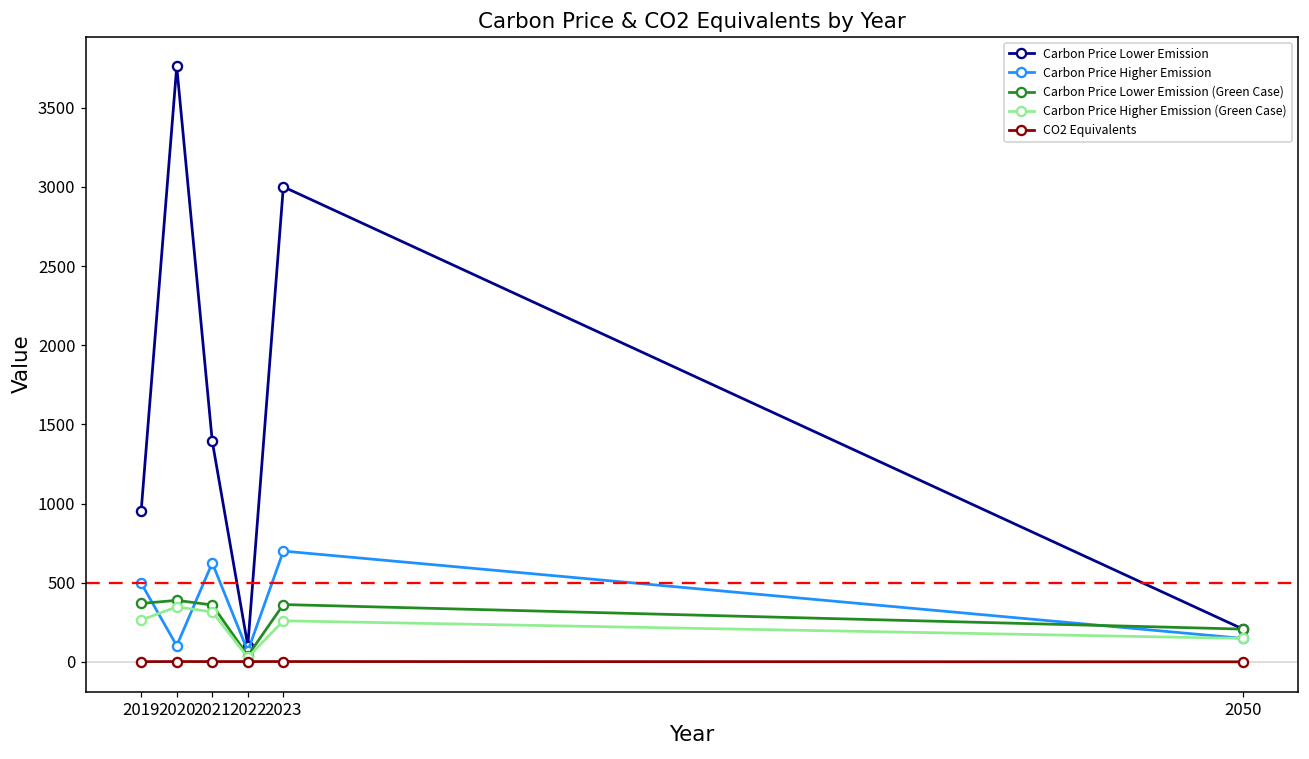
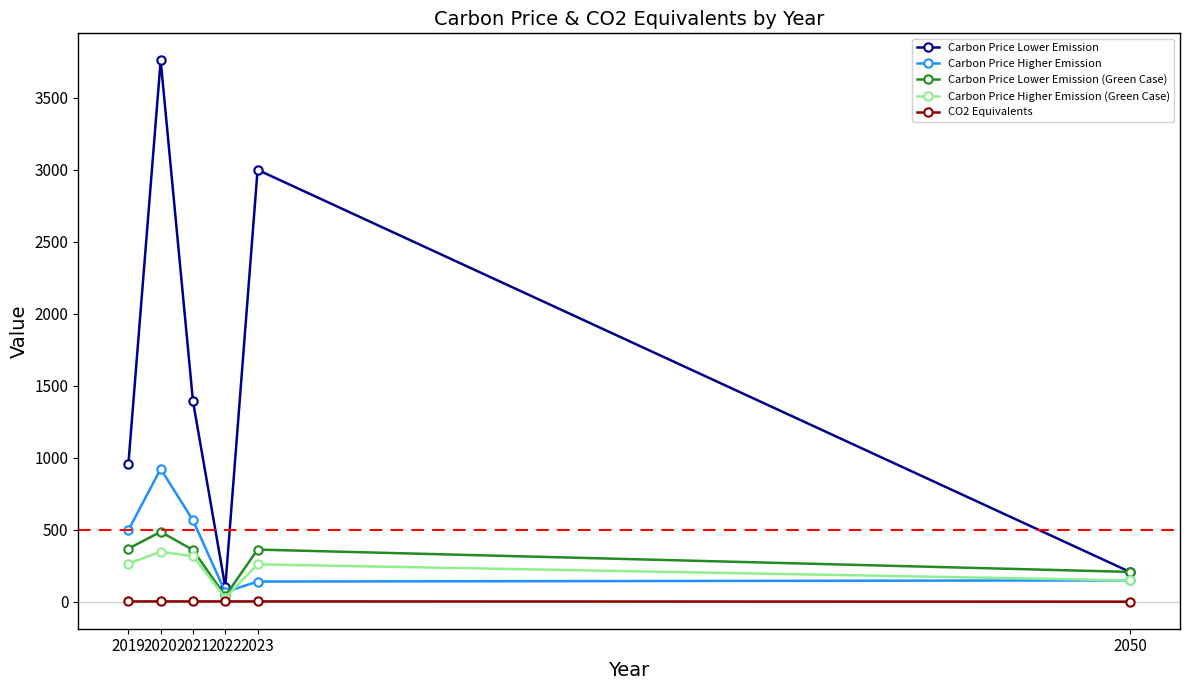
  {
    "Carbon Price Lower Emission": {
      "2019": 950,
      "2020": 3760,
      "2021": 1390,
      "2022": 100,
      "2023": 3000
    },
    "Carbon Price Higher Emission": {
      "2019": 500,
-     "2020": 100,
-     "2021": 620,
+     "2020": 920,
+     "2021": 560,
      "2022": 70,
-     "2023": 700
+     "2023": 140
    },
    "Carbon Price Lower Emission (Green Case)": {
      "2019": 370,
-     "2020": 390,
+     "2020": 480,
      "2021": 360,
      "2023": 360
    },
    "Carbon Price Higher Emission (Green Case)": {
      "2019": 260,
      "2020": 350,
      "2021": 320,
      "2023": 260
    },
    "CO2 Equivalents": {
      "2019": 0,
      "2020": 0,
      "2021": 0,
      "2022": 0,
      "2023": 0,
      "2050": 0
    }
  }
